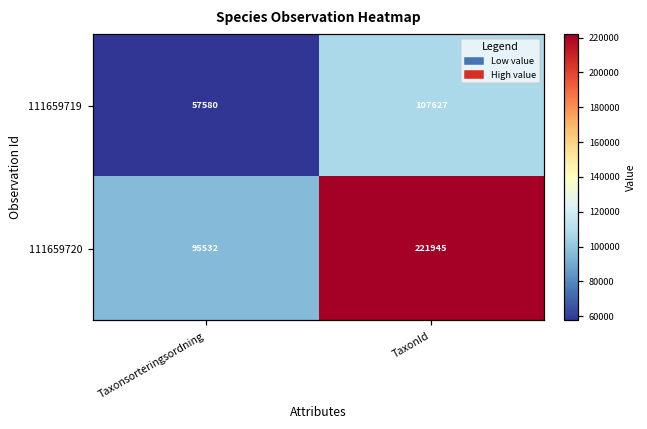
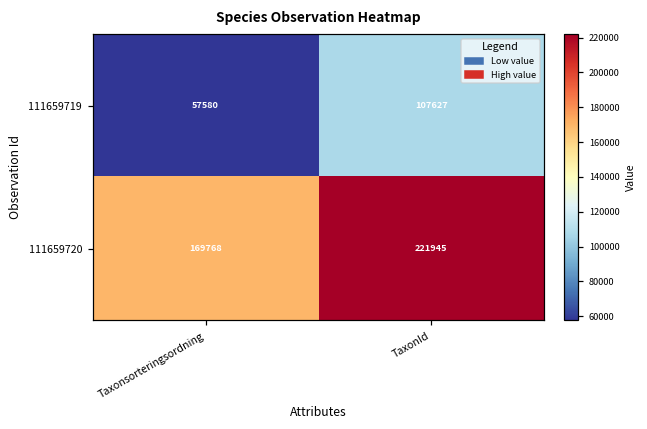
  {
    "111659719": {
      "Taxonsorteringsordning": 57580,
      "TaxonId": 107627
    },
    "111659720": {
-     "Taxonsorteringsordning": 95532,
+     "Taxonsorteringsordning": 169768,
      "TaxonId": 221945
    }
  }
